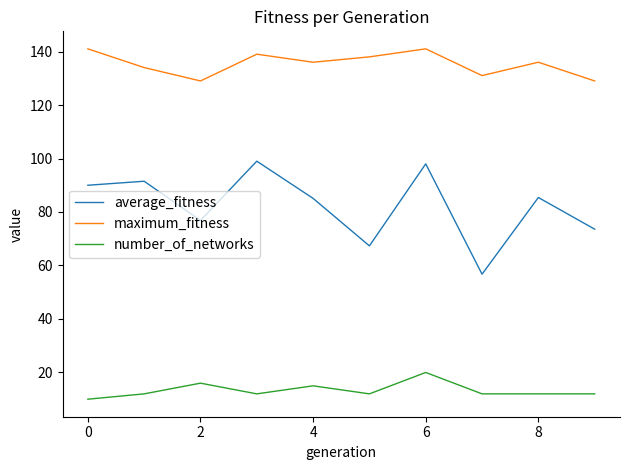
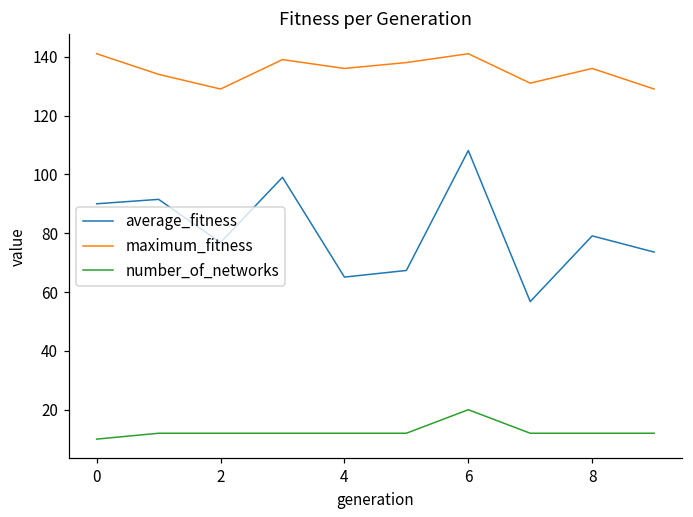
  {
    "average_fitness": {
      "0": 90,
-     "4": 85,
-     "6": 98,
-     "8": 85
+     "4": 65,
+     "6": 108,
+     "8": 79
    },
    "maximum_fitness": {
      "0": 141,
      "2": 129,
      "4": 136,
      "6": 141,
      "8": 136
    },
    "number_of_networks": {
      "0": 10,
-     "2": 16,
-     "4": 15,
+     "2": 12,
+     "4": 12,
      "6": 20,
      "8": 12
    }
  }
